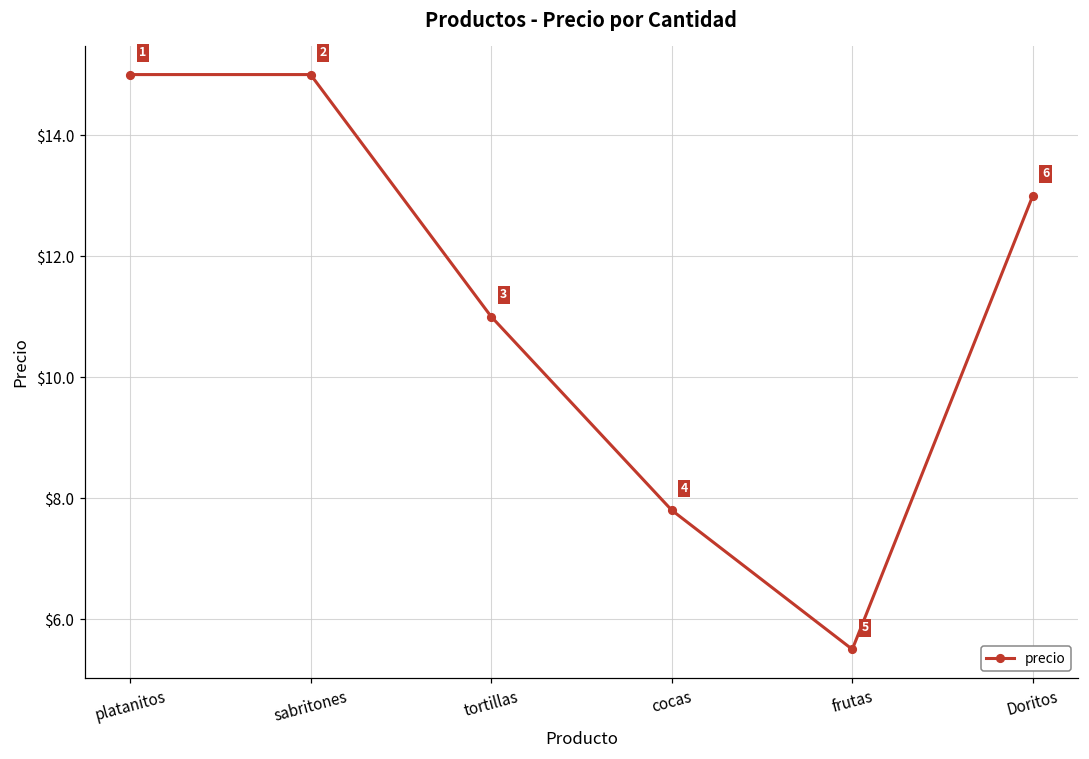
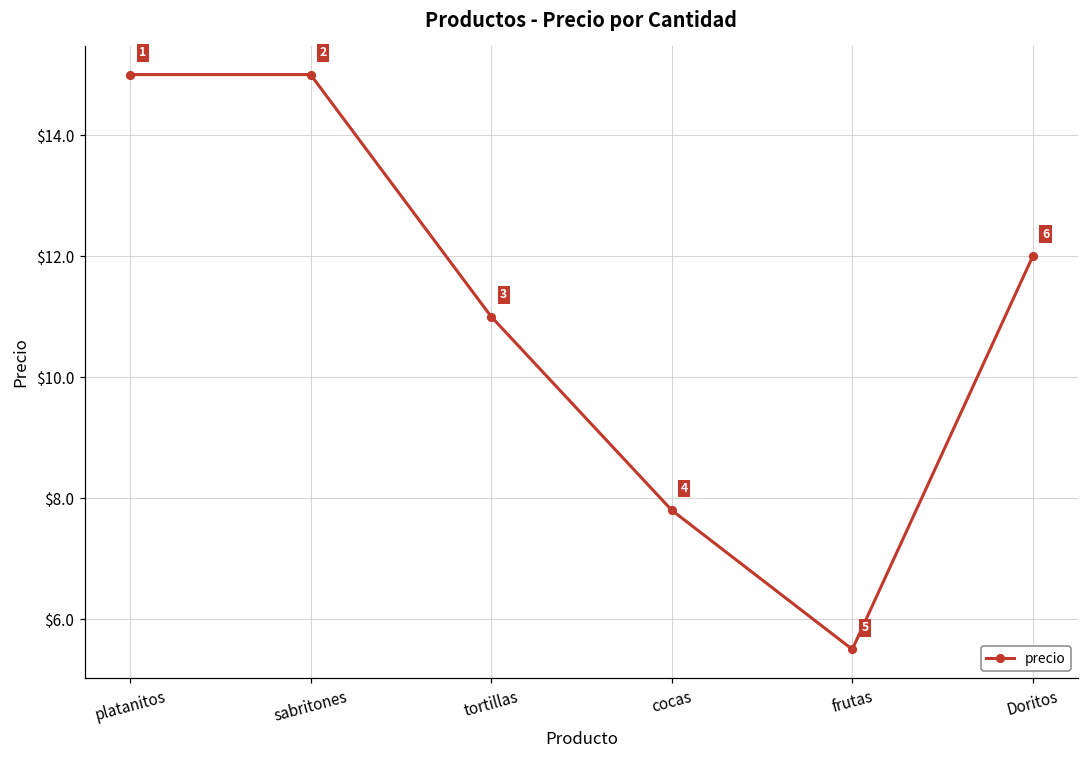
  {
-   "Doritos": "$13"
+   "Doritos": "$12"
  }
